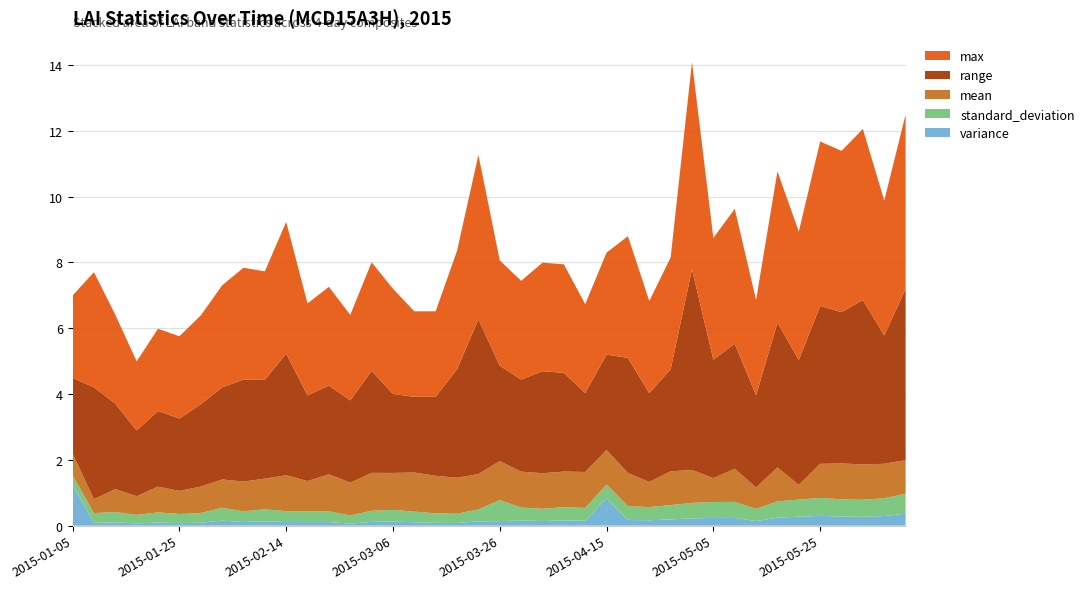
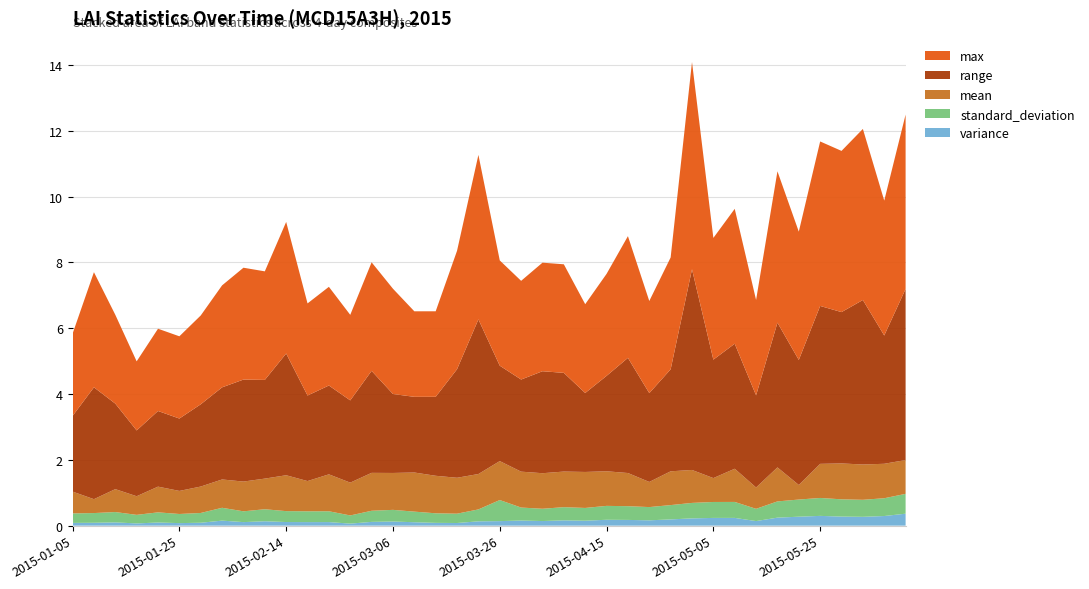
  {
    "variance": {
-     "2015-01-05": 1.2,
+     "2015-01-05": 0.1,
      "2015-01-25": 0.1,
      "2015-02-14": 0.1,
      "2015-03-06": 0.1,
      "2015-03-26": 0.1,
-     "2015-04-15": 0.8,
+     "2015-04-15": 0.2,
      "2015-05-05": 0.2,
      "2015-05-25": 0.3
    },
    "standard_deviation": {
      "2015-01-05": 0.3,
      "2015-01-25": 0.3,
      "2015-02-14": 0.3,
      "2015-03-06": 0.4,
      "2015-03-26": 0.6,
      "2015-04-15": 0.4,
      "2015-05-05": 0.5,
      "2015-05-25": 0.5
    },
    "range": {
      "2015-01-05": 2.3,
      "2015-01-25": 2.2,
      "2015-02-14": 3.7,
      "2015-03-06": 2.4,
      "2015-03-26": 2.9,
      "2015-04-15": 2.9,
      "2015-05-05": 3.6,
      "2015-05-25": 4.8
    }
  }
